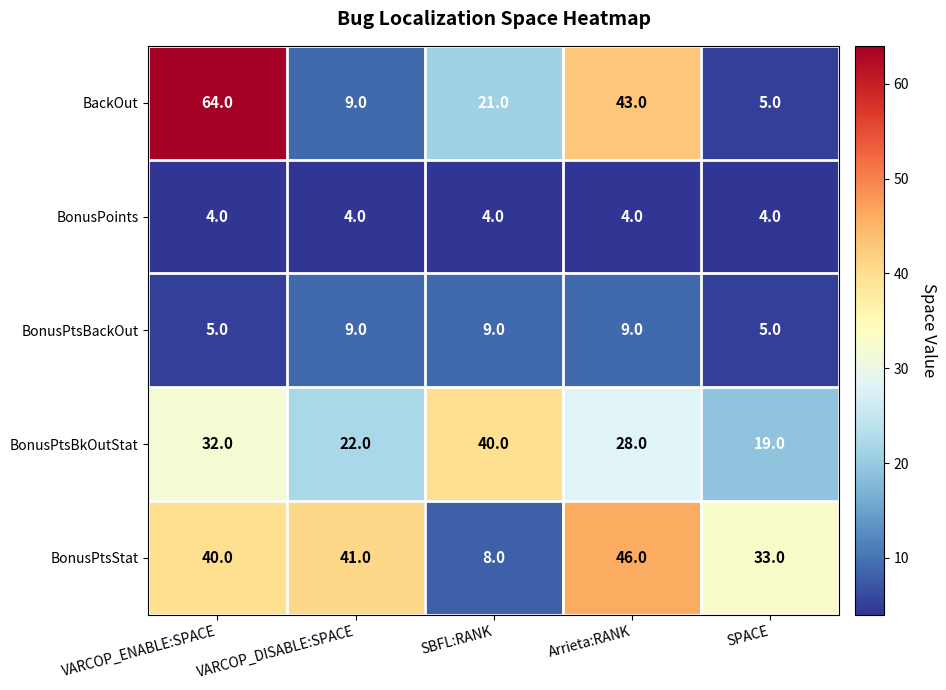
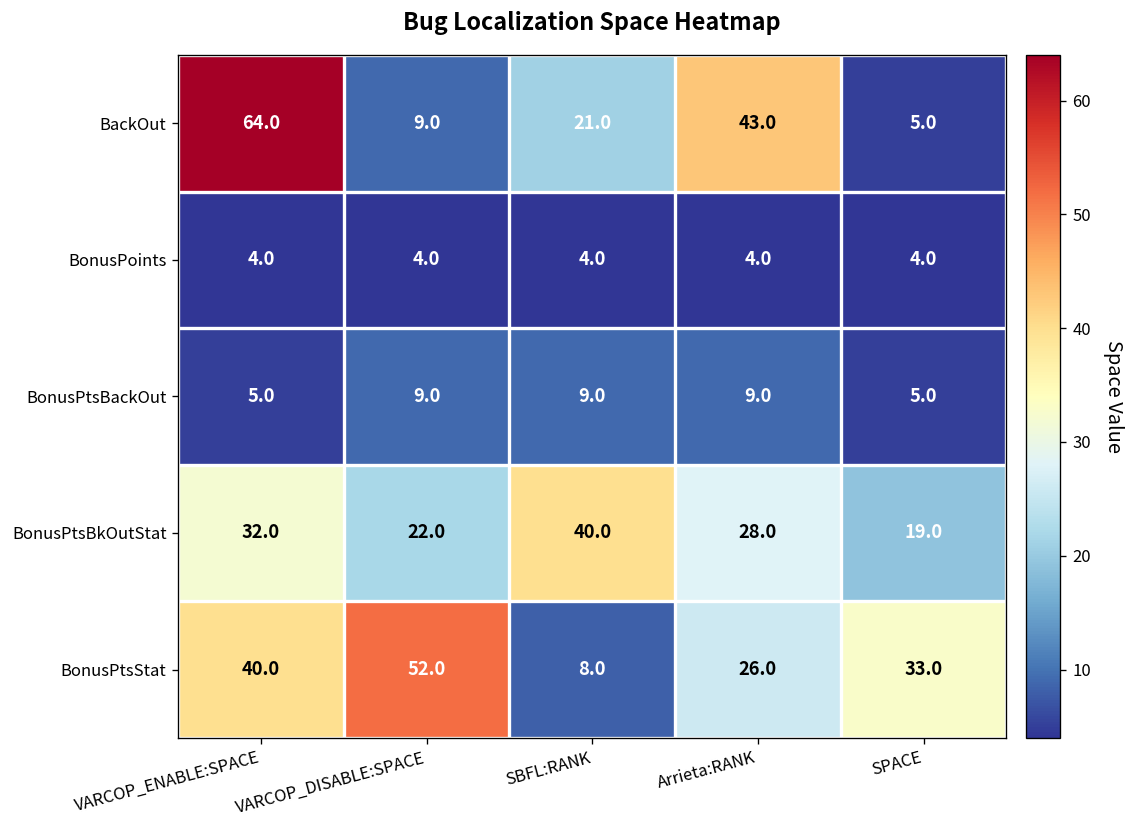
  {
    "BackOut": {
      "VARCOP_ENABLE:SPACE": 64.0,
      "VARCOP_DISABLE:SPACE": 9.0,
      "SBFL:RANK": 21.0,
      "Arrieta:RANK": 43.0,
      "SPACE": 5.0
    },
    "BonusPoints": {
      "VARCOP_ENABLE:SPACE": 4.0,
      "VARCOP_DISABLE:SPACE": 4.0,
      "SBFL:RANK": 4.0,
      "Arrieta:RANK": 4.0,
      "SPACE": 4.0
    },
    "BonusPtsBackOut": {
      "VARCOP_ENABLE:SPACE": 5.0,
      "VARCOP_DISABLE:SPACE": 9.0,
      "SBFL:RANK": 9.0,
      "Arrieta:RANK": 9.0,
      "SPACE": 5.0
    },
    "BonusPtsBkOutStat": {
      "VARCOP_ENABLE:SPACE": 32.0,
      "VARCOP_DISABLE:SPACE": 22.0,
      "SBFL:RANK": 40.0,
      "Arrieta:RANK": 28.0,
      "SPACE": 19.0
    },
    "BonusPtsStat": {
      "VARCOP_ENABLE:SPACE": 40.0,
-     "VARCOP_DISABLE:SPACE": 41.0,
+     "VARCOP_DISABLE:SPACE": 52.0,
      "SBFL:RANK": 8.0,
-     "Arrieta:RANK": 46.0,
+     "Arrieta:RANK": 26.0,
      "SPACE": 33.0
    }
  }
